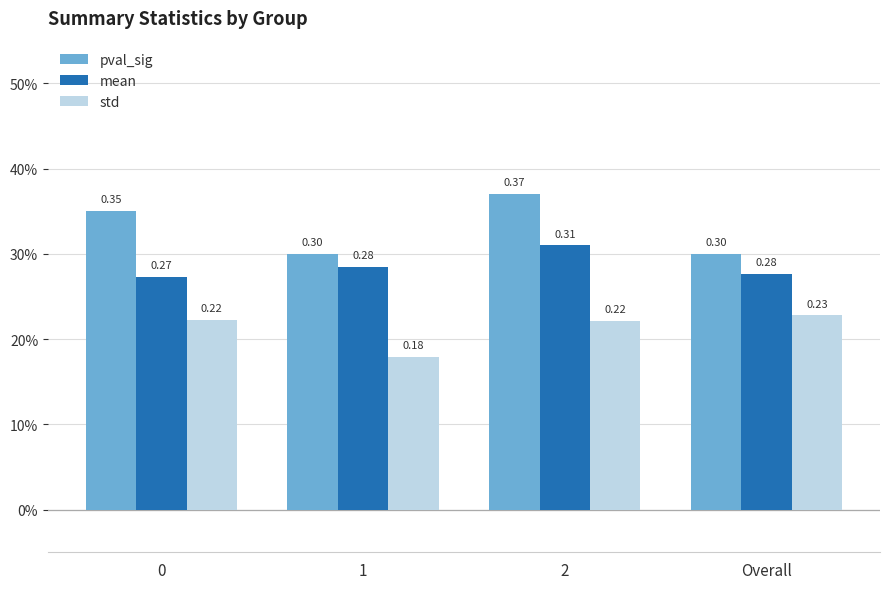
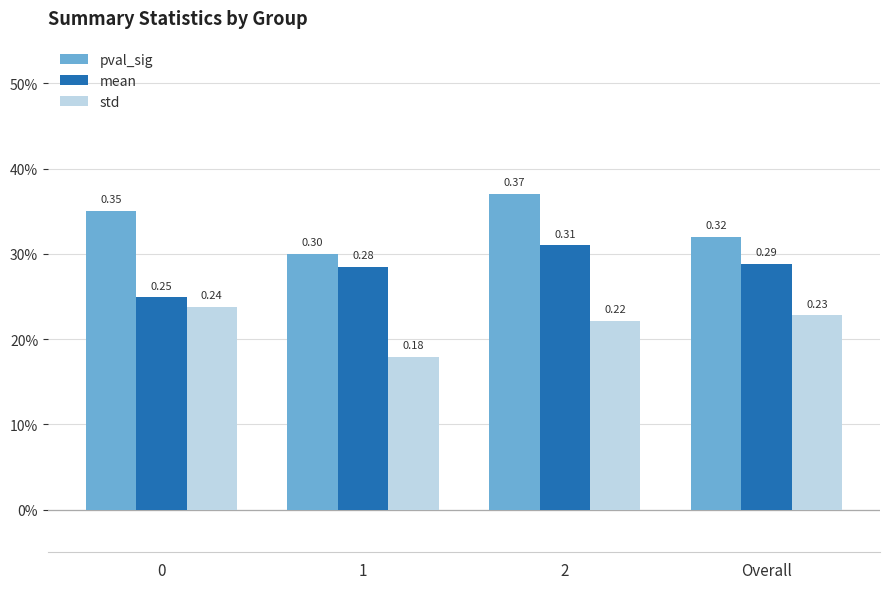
  {
    "pval_sig": {
      "0": 0.35,
      "1": 0.30,
      "2": 0.37,
-     "Overall": 0.30
+     "Overall": 0.32
    },
    "mean": {
-     "0": 0.27,
+     "0": 0.25,
      "1": 0.28,
      "2": 0.31,
-     "Overall": 0.28
+     "Overall": 0.29
    },
    "std": {
-     "0": 0.22,
+     "0": 0.24,
      "1": 0.18,
      "2": 0.22,
      "Overall": 0.23
    }
  }
